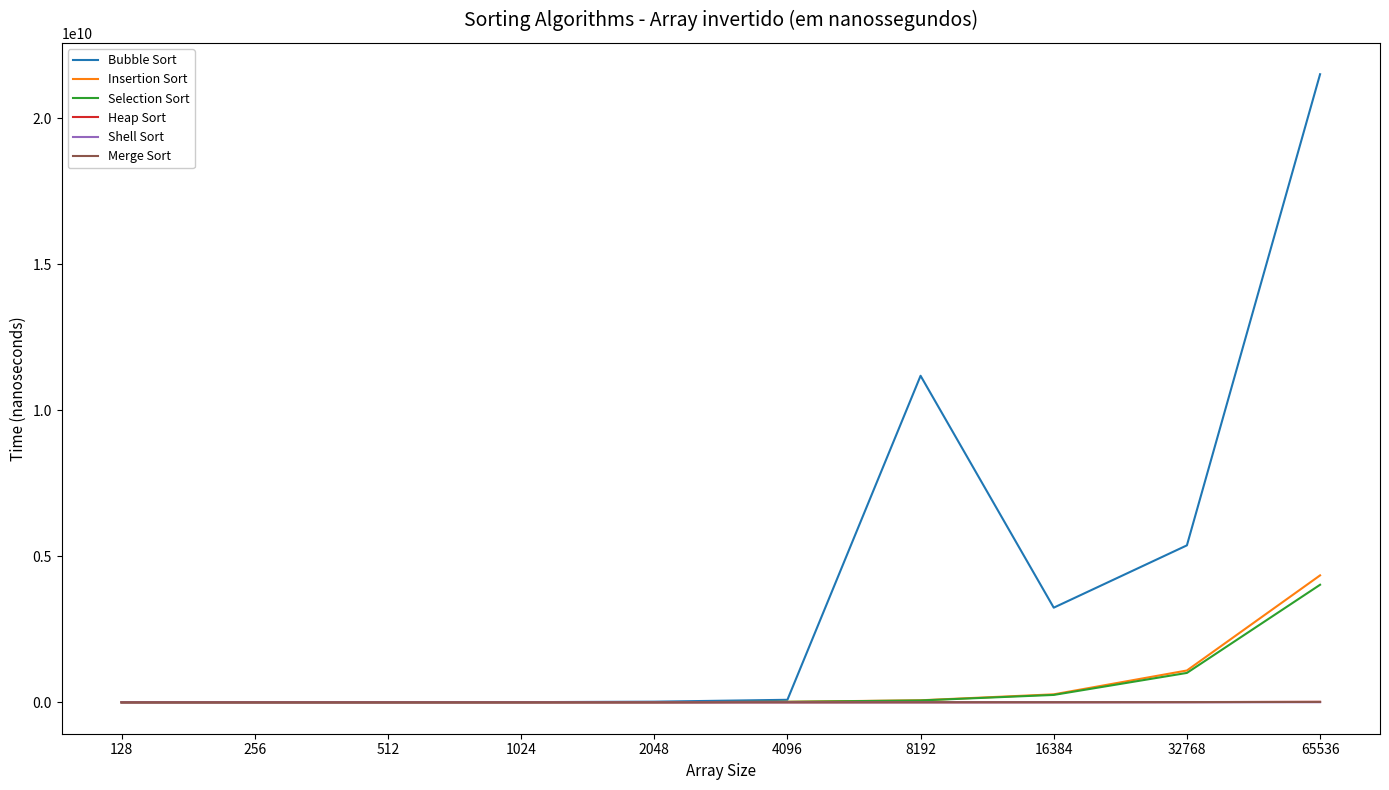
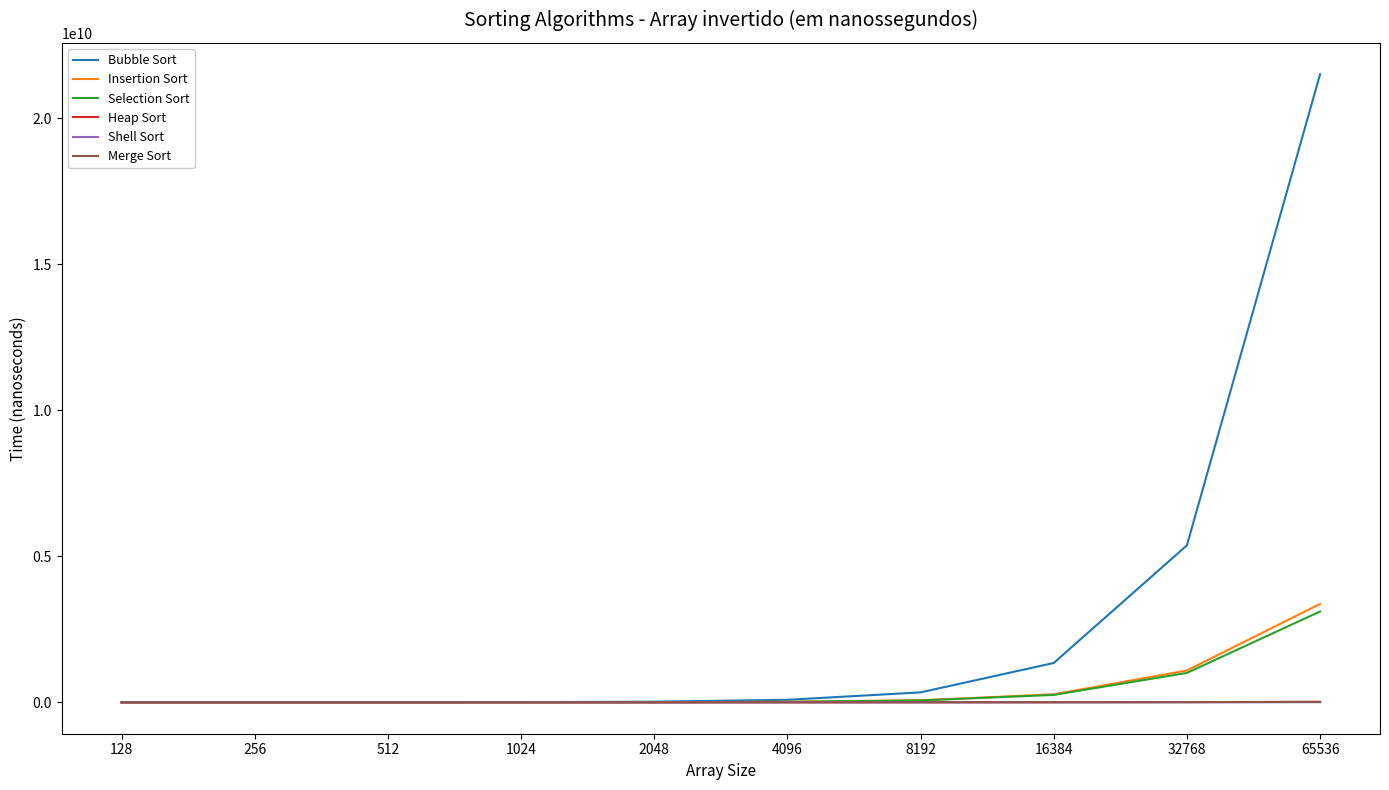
  {
    "Bubble Sort": {
-     "8192": 11200000000,
-     "16384": 3200000000,
+     "8192": 300000000,
+     "16384": 1300000000,
      "32768": 5400000000,
      "65536": 21500000000
    },
    "Insertion Sort": {
-     "65536": 4300000000
+     "65536": 3400000000
    },
    "Selection Sort": {
-     "65536": 4000000000
+     "65536": 3100000000
    },
    "Merge Sort": {
      "16384": 0,
      "32768": 0,
      "65536": 0
    }
  }
